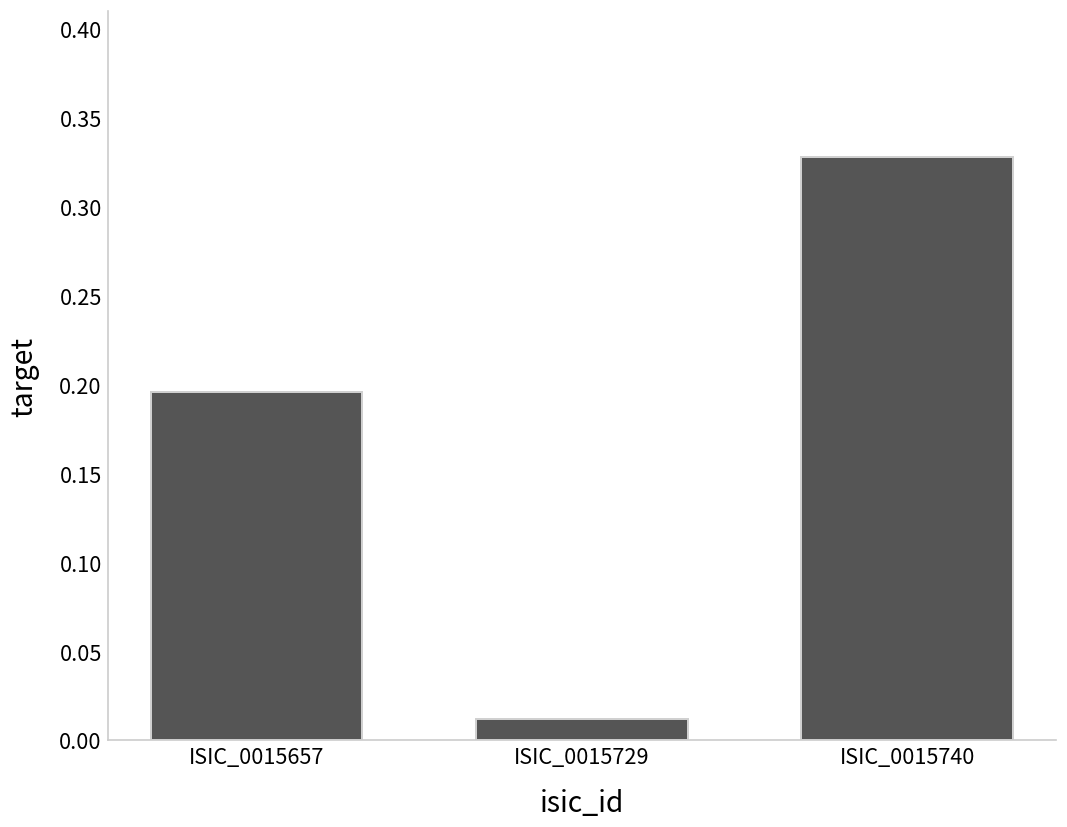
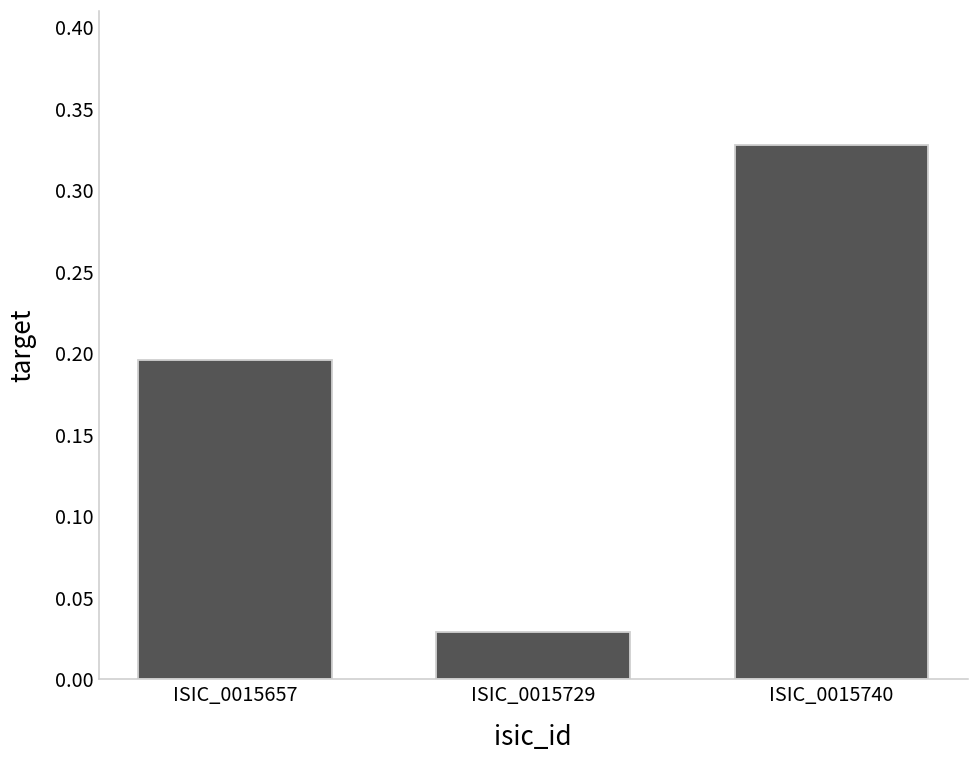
  {
    "ISIC_0015657": 0.196,
-   "ISIC_0015729": 0.012,
+   "ISIC_0015729": 0.029,
    "ISIC_0015740": 0.328
  }
